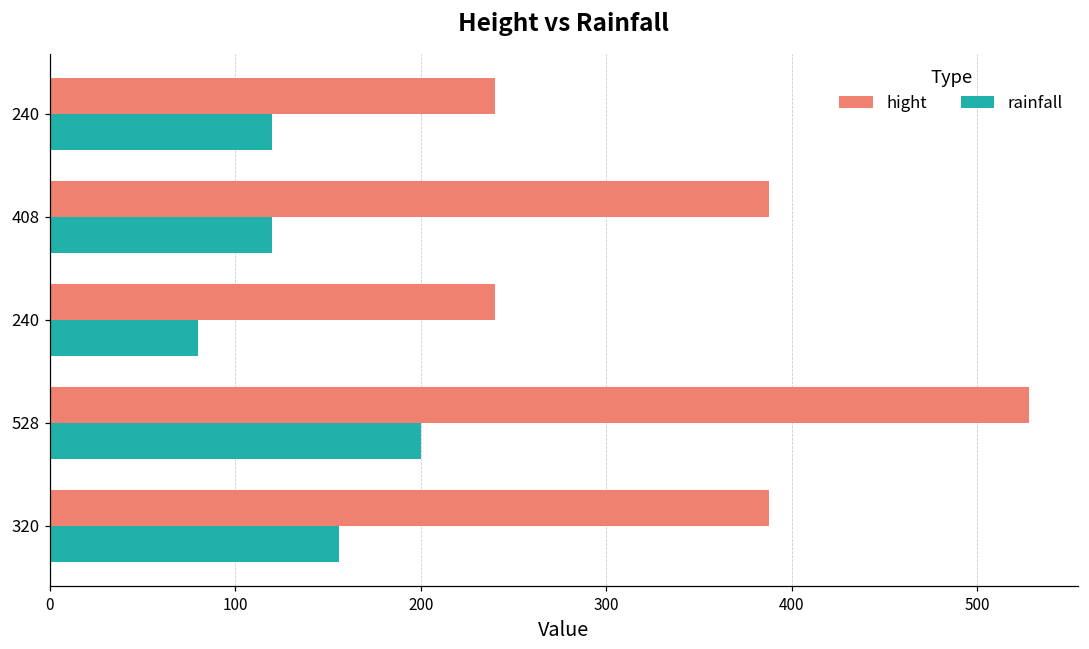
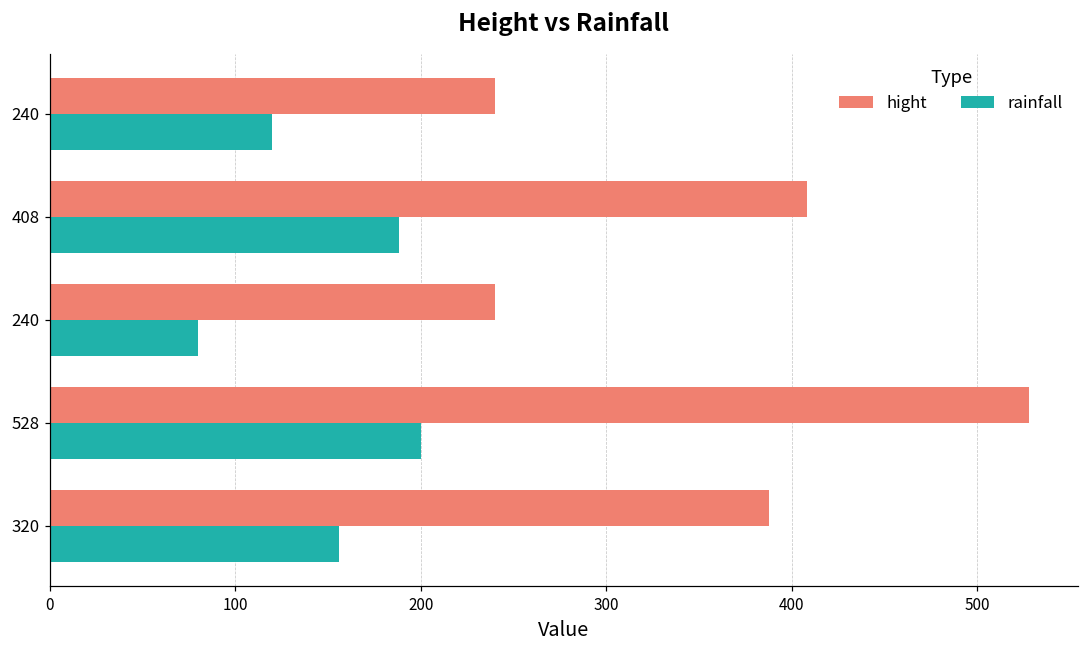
  {
    "hight": {
-     "408": 388,
+     "408": 408,
      "528": 528,
      "320": 388
    },
    "rainfall": {
-     "408": 120,
+     "408": 188,
      "528": 200,
      "320": 156
    }
  }
